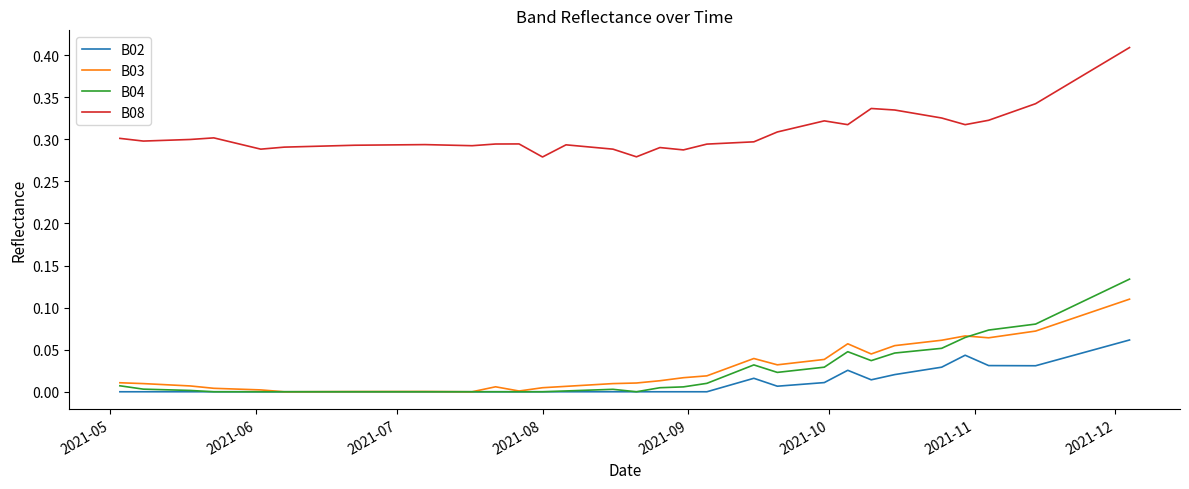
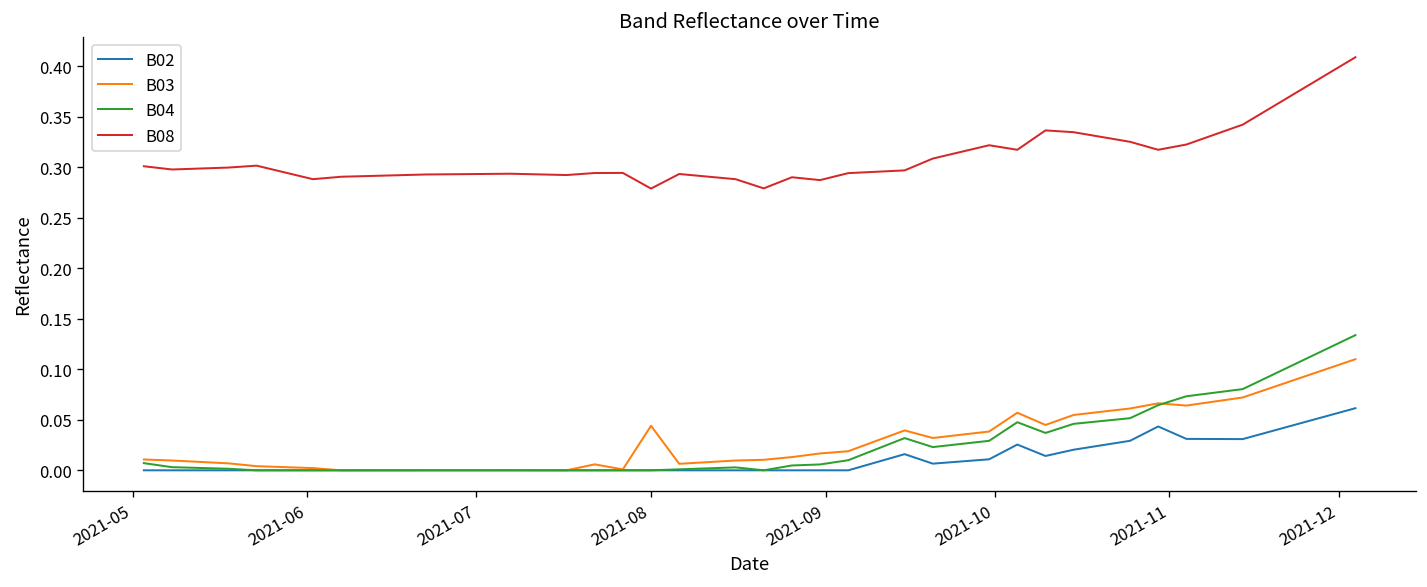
  {
    "B03": {
-     "2021-08": 0.00
+     "2021-08": 0.04
    },
    "B08": {
      "2021-08": 0.28
    }
  }
